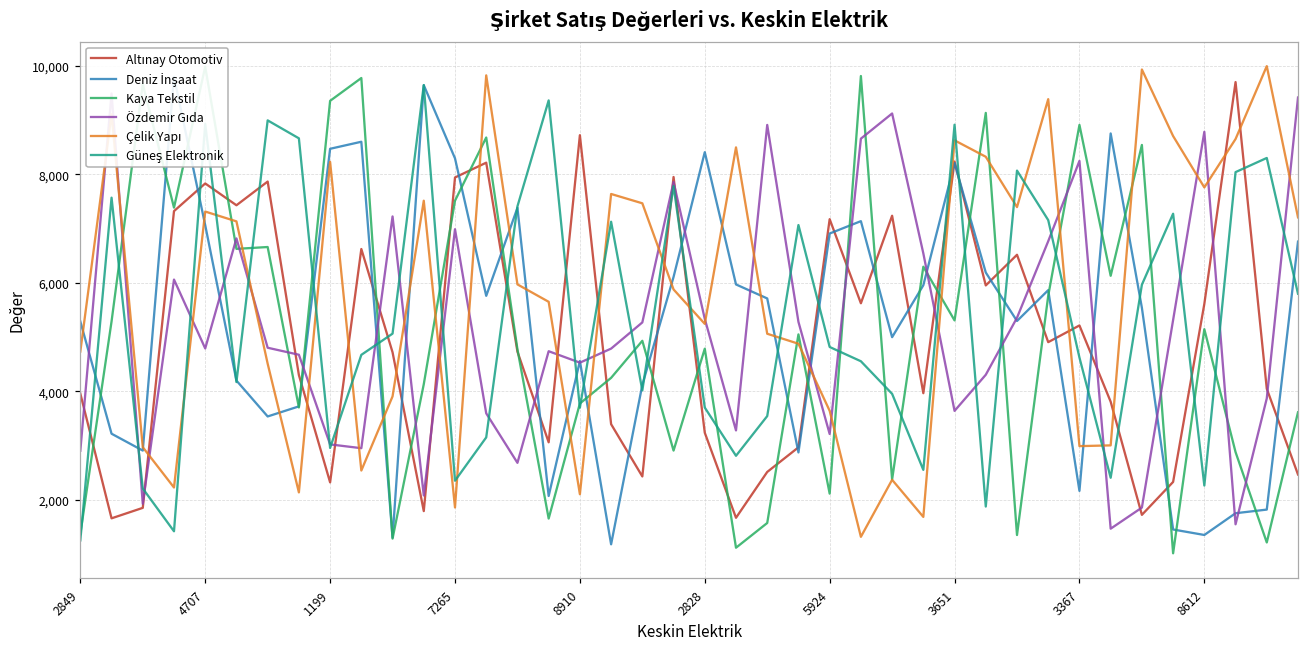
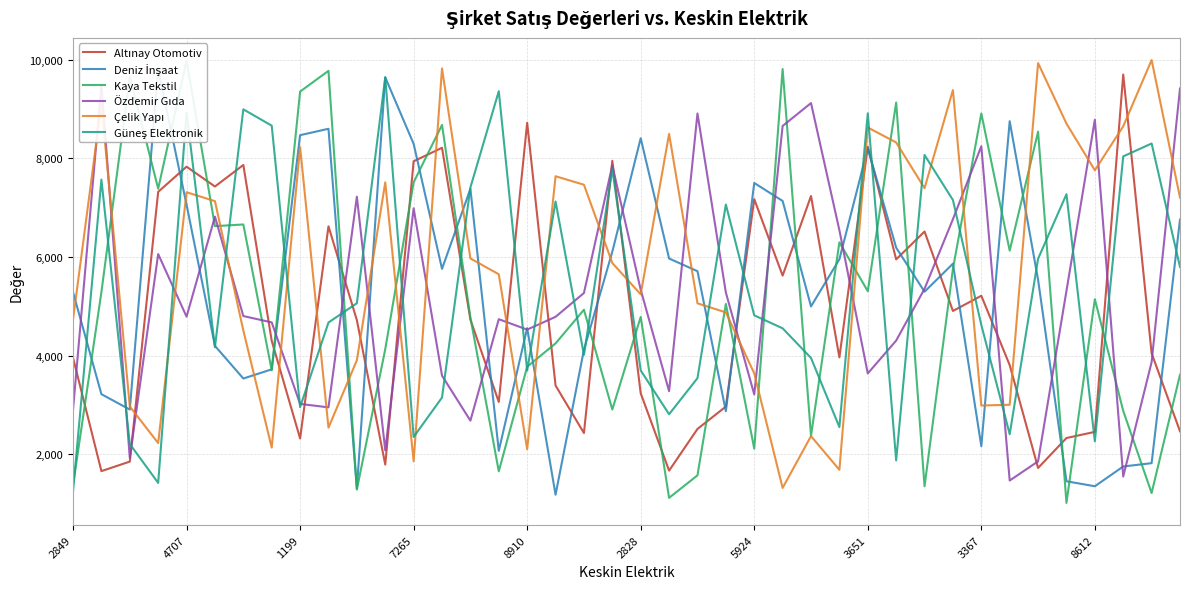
  {
    "Altınay Otomotiv": {
      "2849": "4,000",
      "4707": "7,800",
      "1199": "2,300",
      "7265": "7,900",
      "8910": "8,700",
      "2828": "3,200",
      "5924": "7,200",
      "3367": "5,200",
-     "8612": "5,600"
+     "8612": "2,500"
    },
    "Deniz İnşaat": {
      "2849": "5,300",
      "4707": "7,100",
      "1199": "8,500",
      "7265": "8,300",
      "2828": "8,400",
-     "5924": "6,900",
+     "5924": "7,500",
      "3367": "2,200",
      "8612": "1,300"
    },
    "Özdemir Gıda": {
      "2849": "2,900",
      "4707": "4,800",
      "1199": "3,000",
      "7265": "7,000",
      "2828": "5,300",
      "5924": "3,200",
      "3651": "3,600",
      "3367": "8,200",
      "8612": "8,800"
    },
    "Çelik Yapı": {
      "2849": "4,700",
      "4707": "7,300",
      "1199": "8,200",
      "7265": "1,900",
      "8910": "2,100",
      "2828": "5,200",
      "5924": "3,600",
      "3651": "8,600",
      "3367": "3,000",
      "8612": "7,800"
    }
  }
